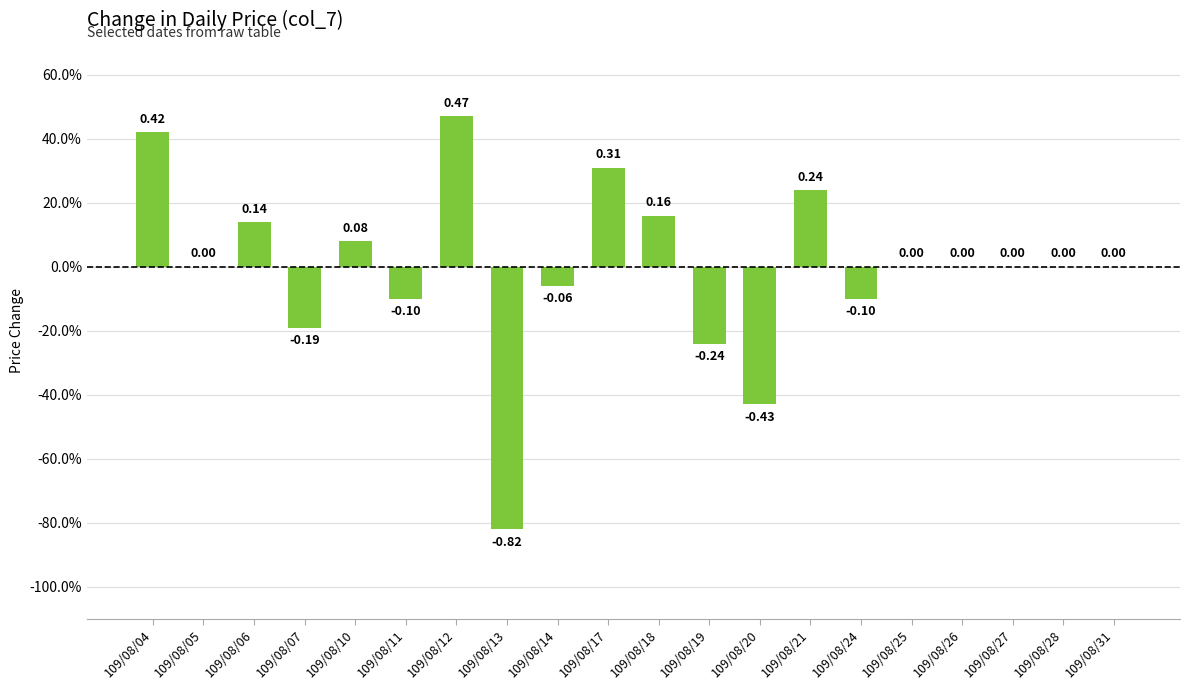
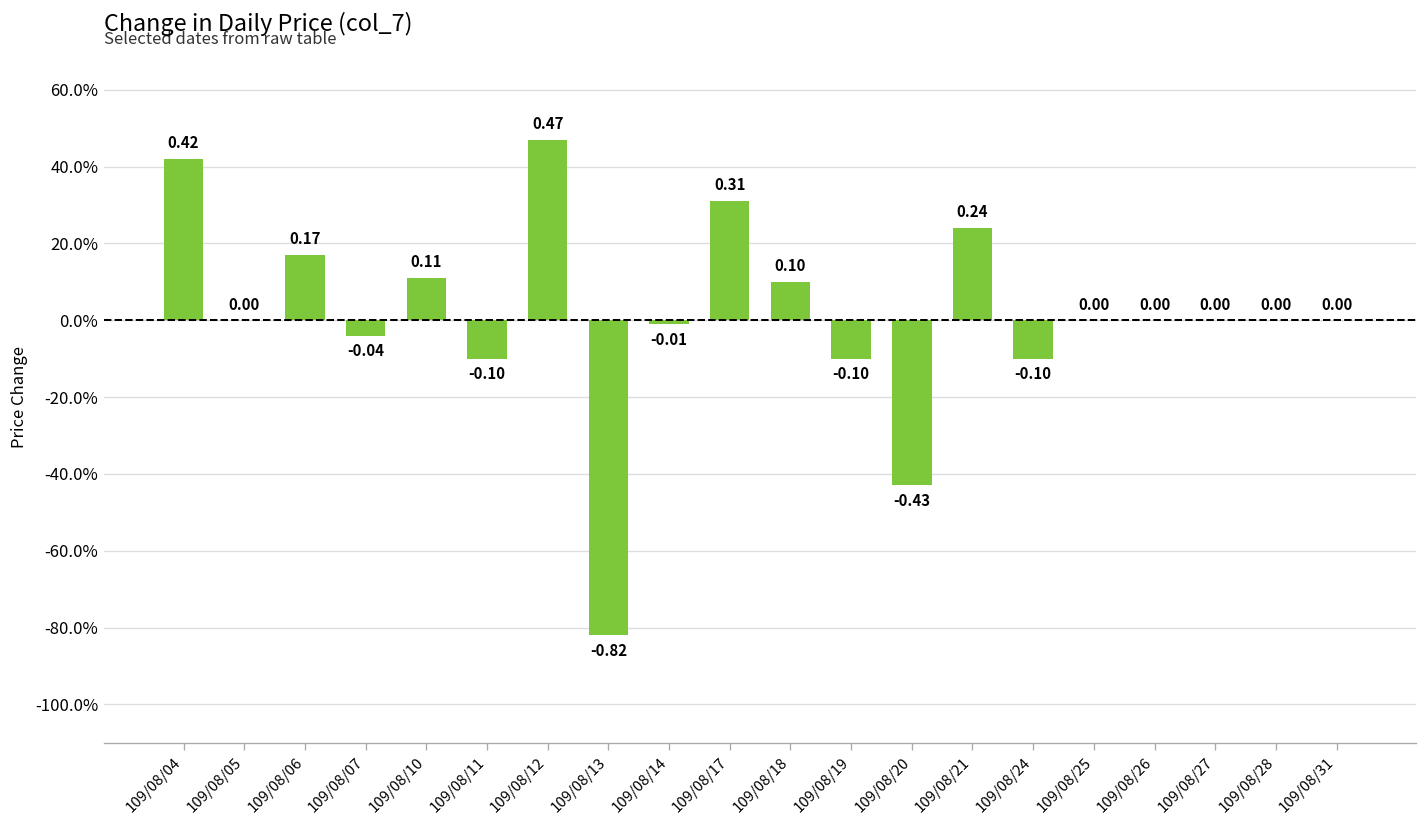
  {
    "109/08/04": 0.42,
    "109/08/05": 0.00,
-   "109/08/06": 0.14,
-   "109/08/07": -0.19,
-   "109/08/10": 0.08,
+   "109/08/06": 0.17,
+   "109/08/07": -0.04,
+   "109/08/10": 0.11,
    "109/08/11": -0.10,
    "109/08/12": 0.47,
    "109/08/13": -0.82,
-   "109/08/14": -0.06,
+   "109/08/14": -0.01,
    "109/08/17": 0.31,
-   "109/08/18": 0.16,
-   "109/08/19": -0.24,
+   "109/08/18": 0.10,
+   "109/08/19": -0.10,
    "109/08/20": -0.43,
    "109/08/21": 0.24,
    "109/08/24": -0.10,
    "109/08/25": 0.00,
    "109/08/26": 0.00,
    "109/08/27": 0.00,
    "109/08/28": 0.00,
    "109/08/31": 0.00
  }
